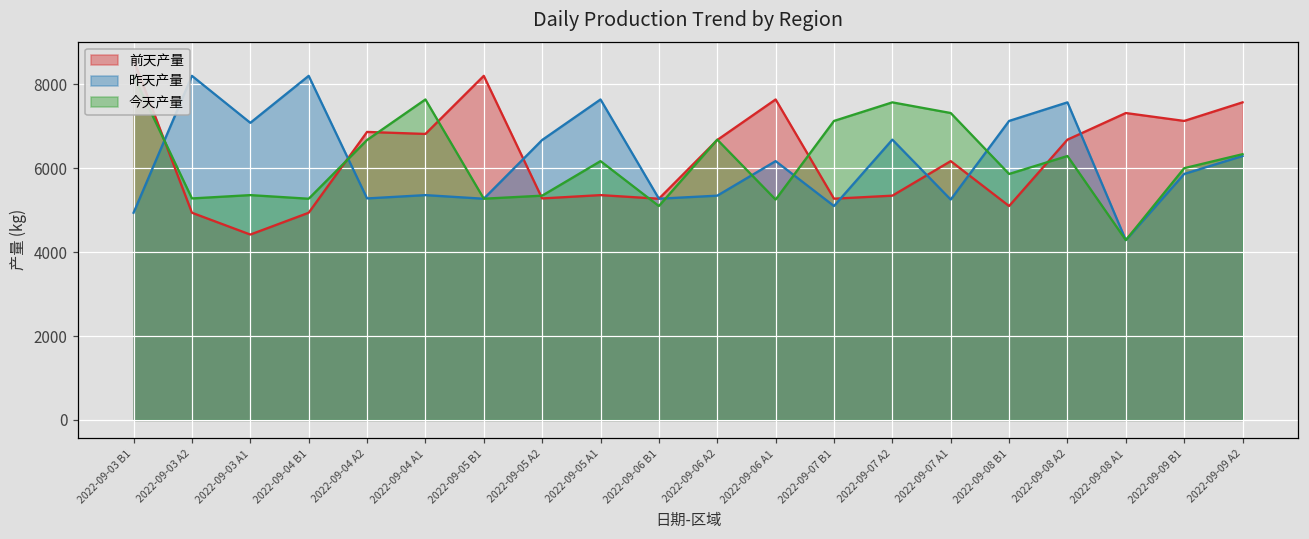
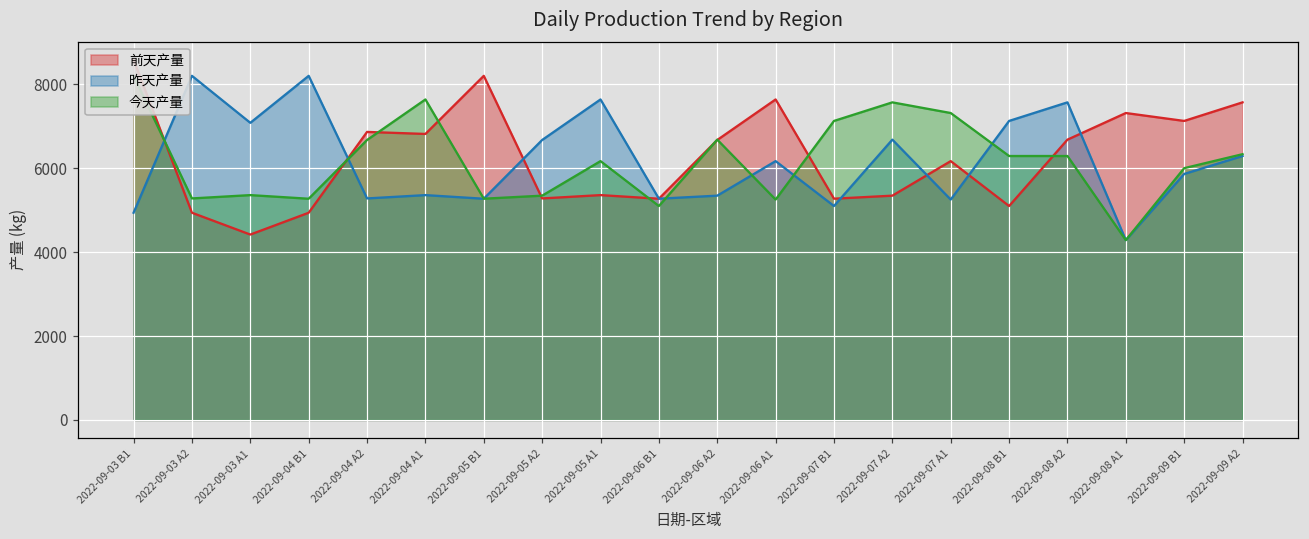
  {
    "前天产量": {
      "2022-09-03 A2": 4900,
      "2022-09-03 A1": 4400,
      "2022-09-04 B1": 4900,
      "2022-09-04 A2": 6900,
      "2022-09-04 A1": 6800,
      "2022-09-05 B1": 8200,
      "2022-09-05 A1": 5400,
      "2022-09-06 A1": 7600,
      "2022-09-07 B1": 5300,
      "2022-09-07 A2": 5300,
      "2022-09-07 A1": 6200,
      "2022-09-08 B1": 5100,
      "2022-09-08 A2": 6700,
      "2022-09-08 A1": 7300,
      "2022-09-09 B1": 7100,
      "2022-09-09 A2": 7600
    },
    "昨天产量": {
      "2022-09-03 B1": 4900,
      "2022-09-03 A2": 8200,
      "2022-09-03 A1": 7100,
      "2022-09-04 B1": 8200,
      "2022-09-04 A2": 5300,
      "2022-09-04 A1": 5400,
      "2022-09-05 A2": 6700,
      "2022-09-05 A1": 7600,
      "2022-09-06 A2": 5300,
      "2022-09-06 A1": 6200,
      "2022-09-07 B1": 5100,
      "2022-09-07 A2": 6700,
      "2022-09-07 A1": 5300,
      "2022-09-08 B1": 7100,
      "2022-09-08 A2": 7600,
      "2022-09-09 B1": 5900
    },
    "今天产量": {
      "2022-09-03 A2": 5300,
      "2022-09-03 A1": 5400,
      "2022-09-04 B1": 5300,
      "2022-09-04 A2": 6700,
      "2022-09-04 A1": 7600,
      "2022-09-05 A1": 6200,
      "2022-09-06 B1": 5100,
      "2022-09-06 A1": 5300,
      "2022-09-07 B1": 7100,
      "2022-09-07 A2": 7600,
      "2022-09-07 A1": 7300,
-     "2022-09-08 B1": 5900,
+     "2022-09-08 B1": 6300,
      "2022-09-08 A2": 6300,
      "2022-09-09 B1": 6000
    }
  }
